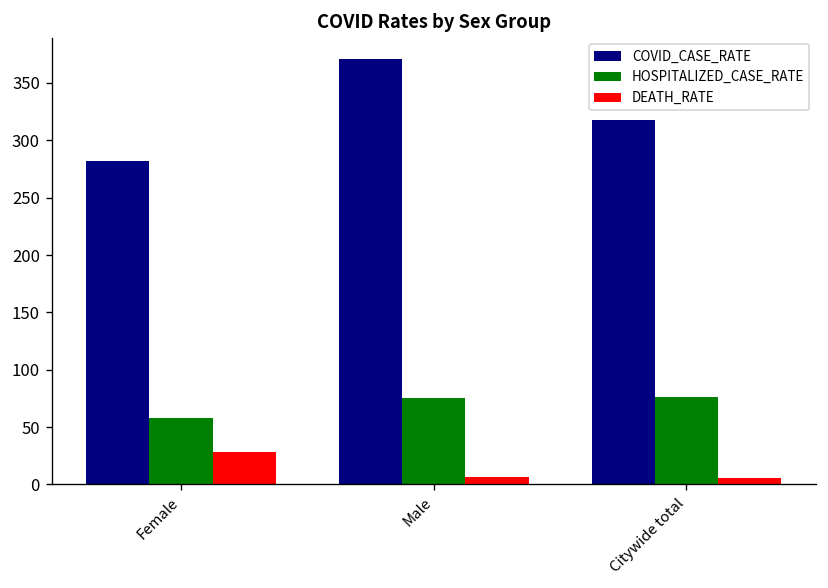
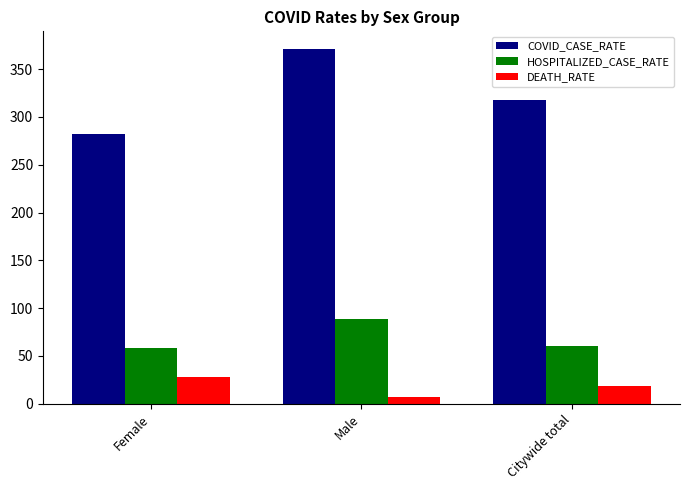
  {
    "COVID_CASE_RATE": {
      "Female": 280,
      "Male": 370,
      "Citywide total": 320
    },
    "HOSPITALIZED_CASE_RATE": {
      "Female": 60,
-     "Male": 70,
-     "Citywide total": 80
+     "Male": 90,
+     "Citywide total": 60
    },
    "DEATH_RATE": {
      "Female": 30,
      "Male": 10,
-     "Citywide total": 10
+     "Citywide total": 20
    }
  }
